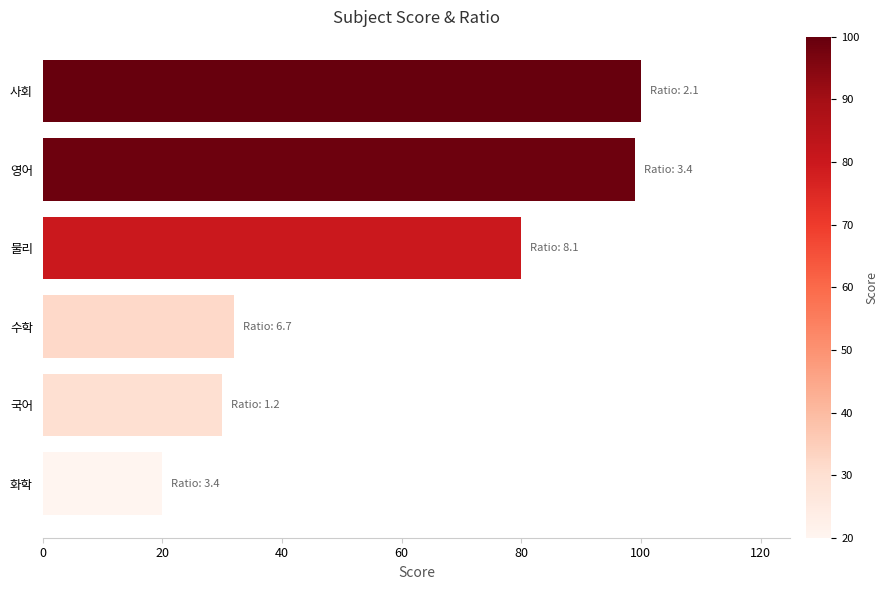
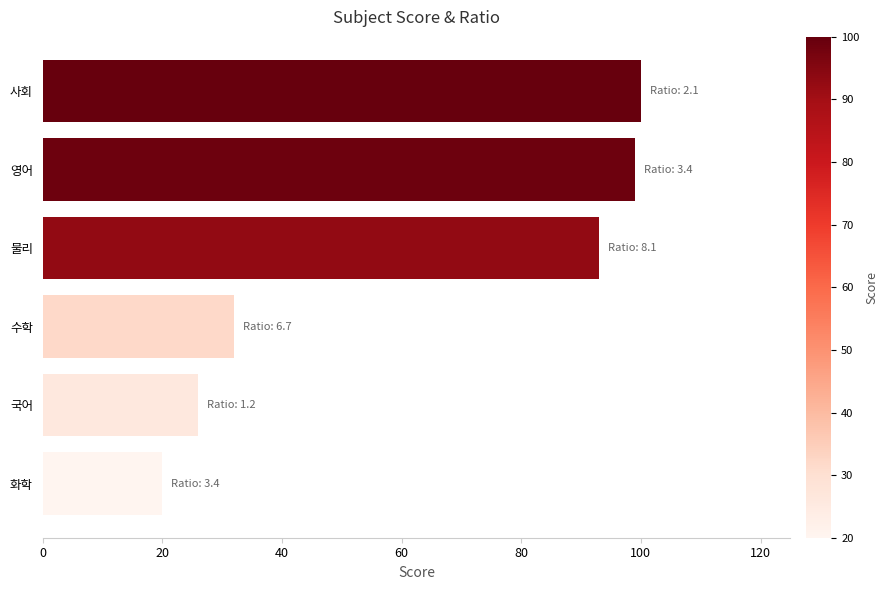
  {
-   "물리": 80,
-   "국어": 30
+   "물리": 93,
+   "국어": 26
  }
